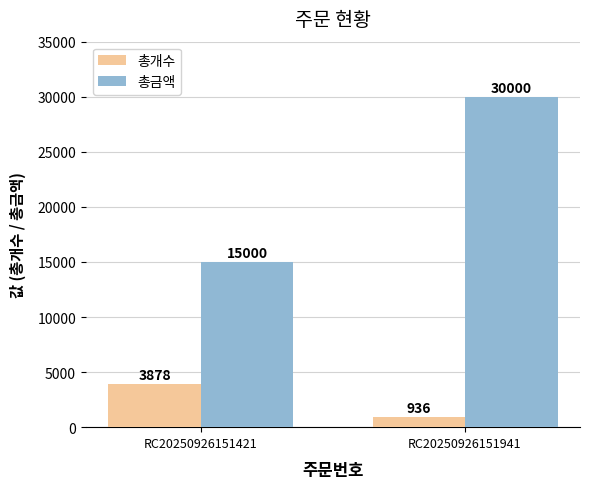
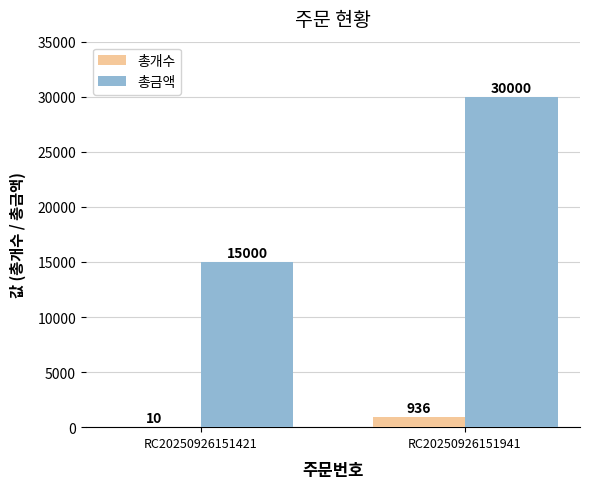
  {
    "총개수": {
-     "RC20250926151421": 3878,
+     "RC20250926151421": 10,
      "RC20250926151941": 936
    },
    "총금액": {
      "RC20250926151421": 15000,
      "RC20250926151941": 30000
    }
  }
